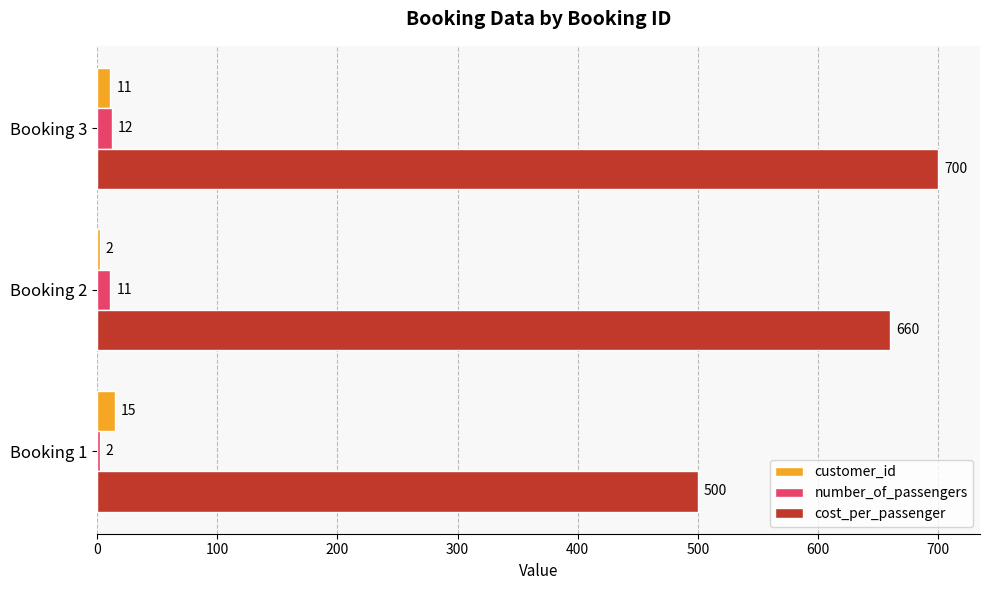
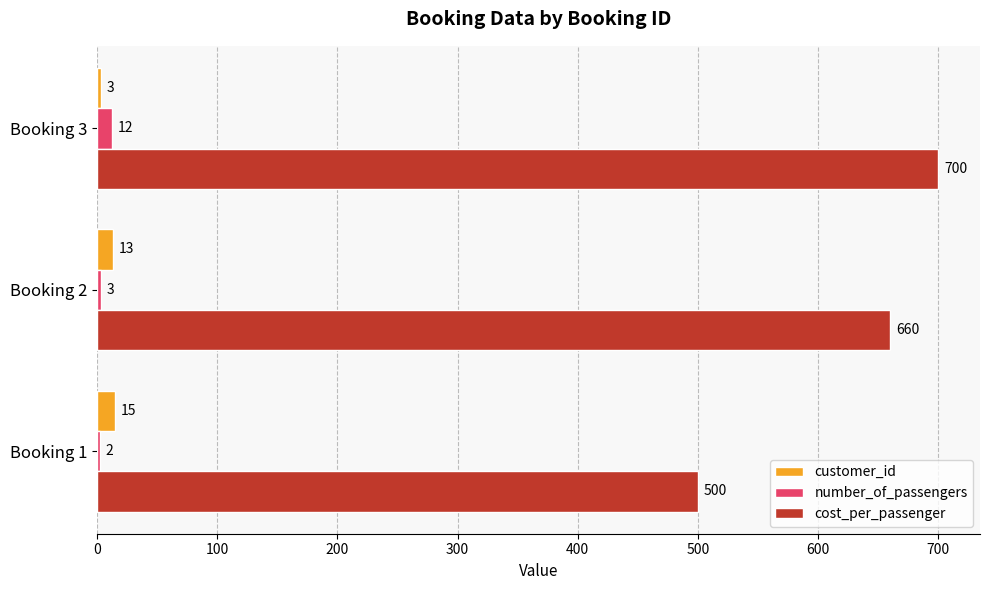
  {
    "customer_id": {
-     "Booking 3": 11,
-     "Booking 2": 2,
+     "Booking 3": 3,
+     "Booking 2": 13,
      "Booking 1": 15
    },
    "number_of_passengers": {
      "Booking 3": 12,
-     "Booking 2": 11,
+     "Booking 2": 3,
      "Booking 1": 2
    },
    "cost_per_passenger": {
      "Booking 3": 700,
      "Booking 2": 660,
      "Booking 1": 500
    }
  }
